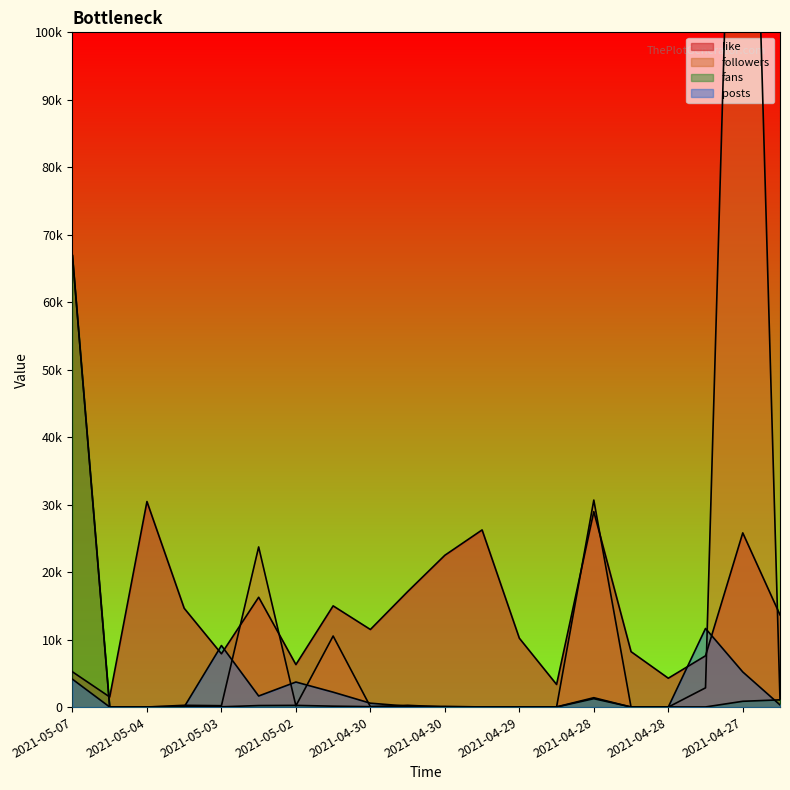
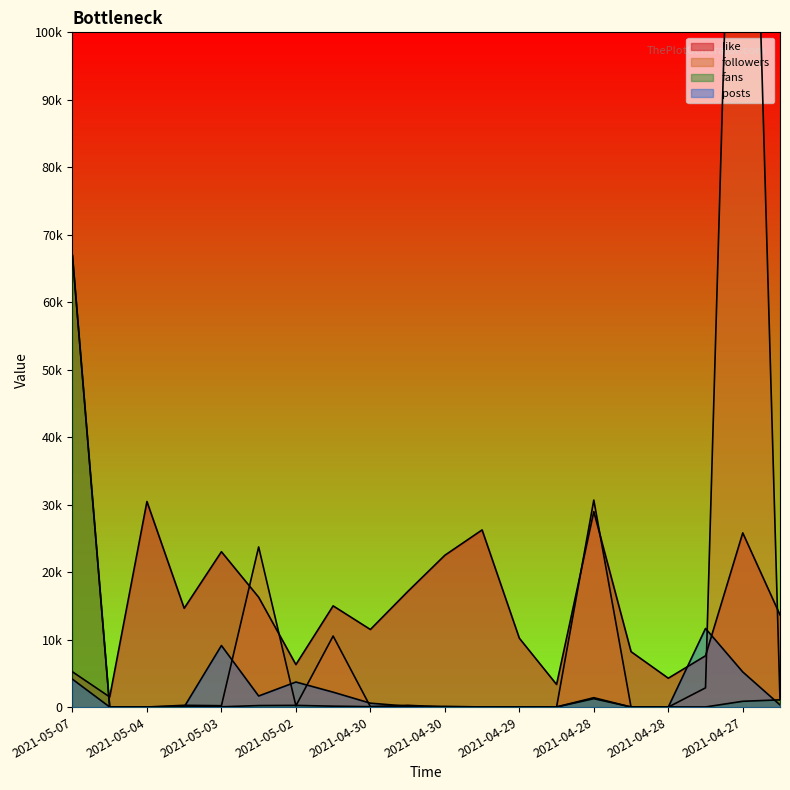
  {
    "like": {
-     "2021-05-03": 8000
+     "2021-05-03": 23000
    },
    "posts": {
      "2021-05-03": 9000
    }
  }
